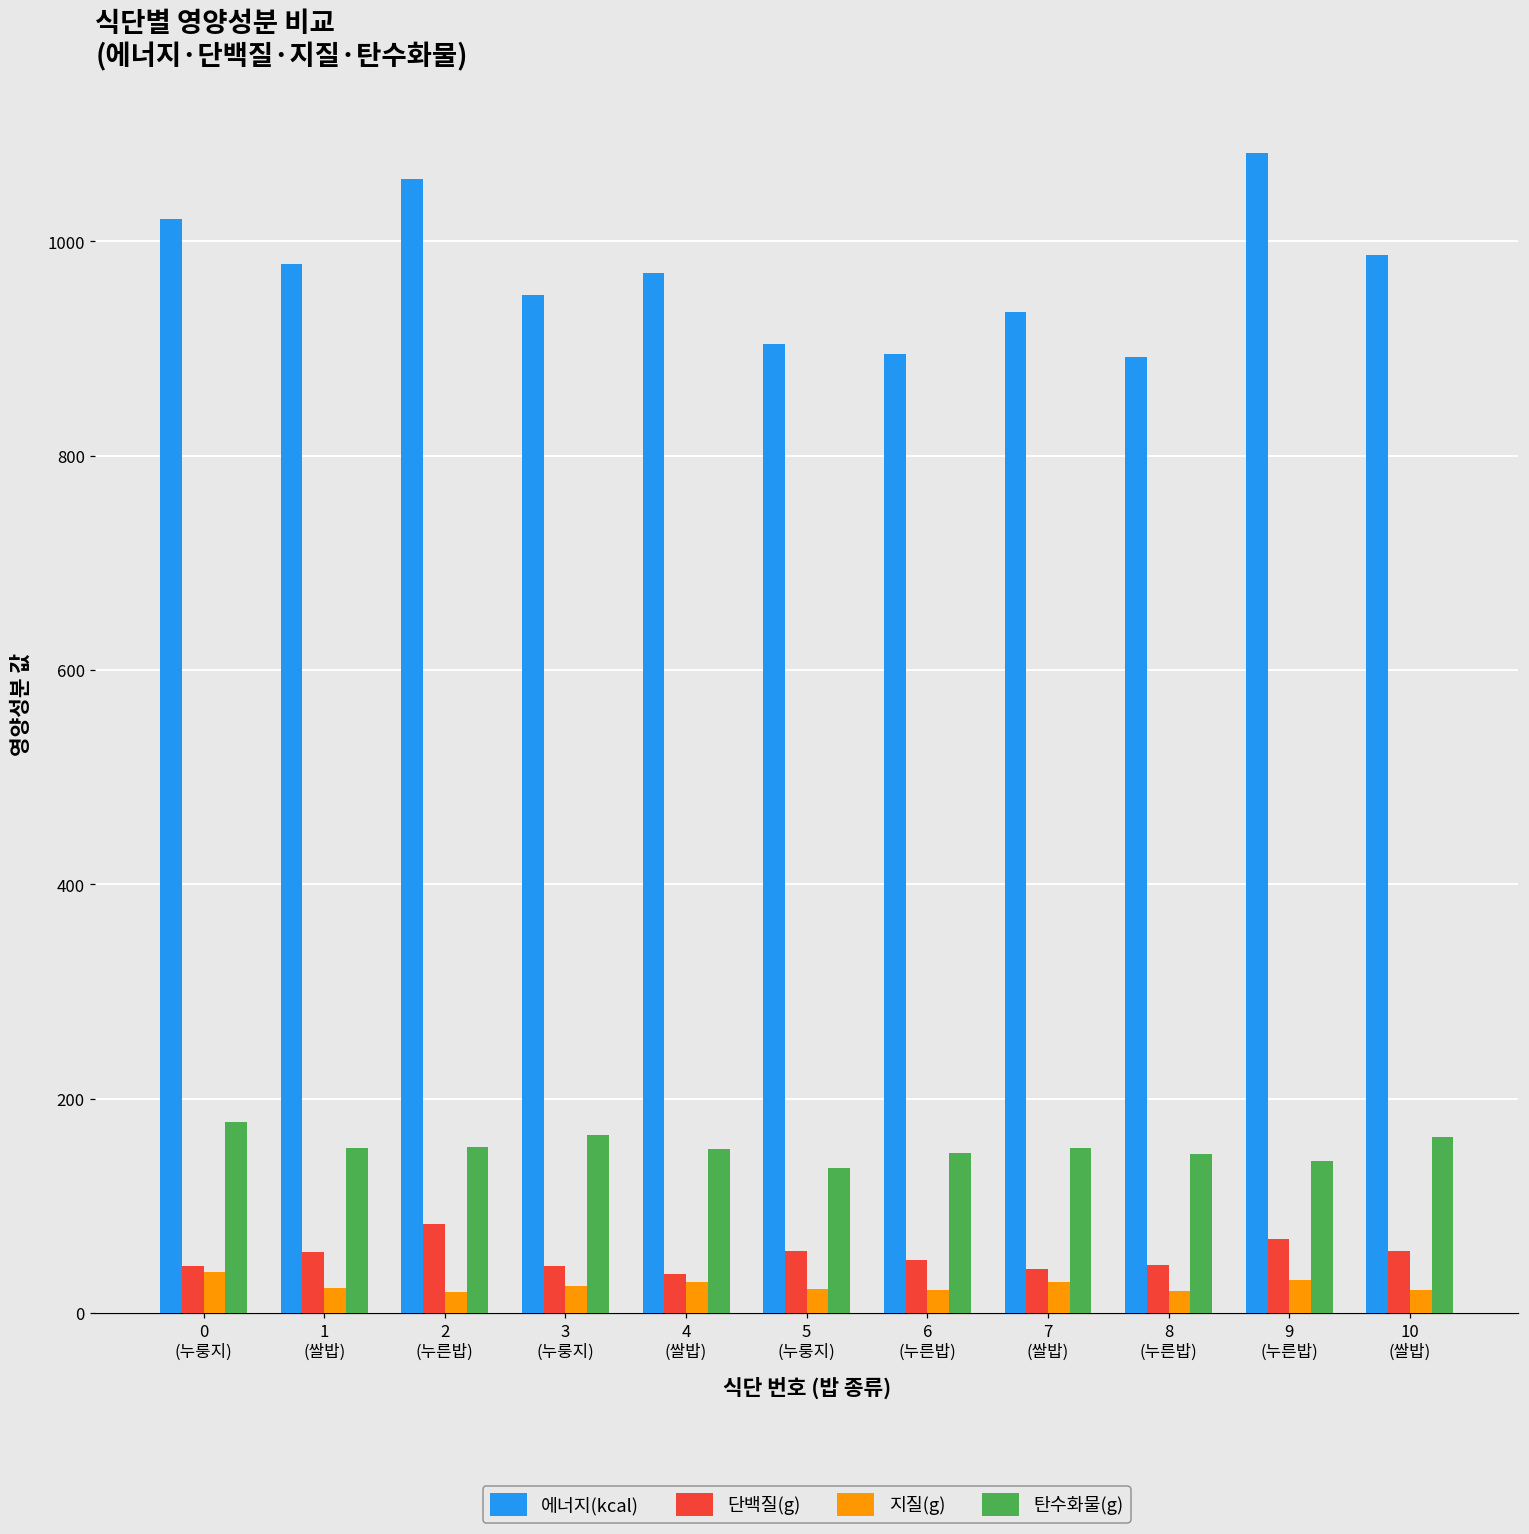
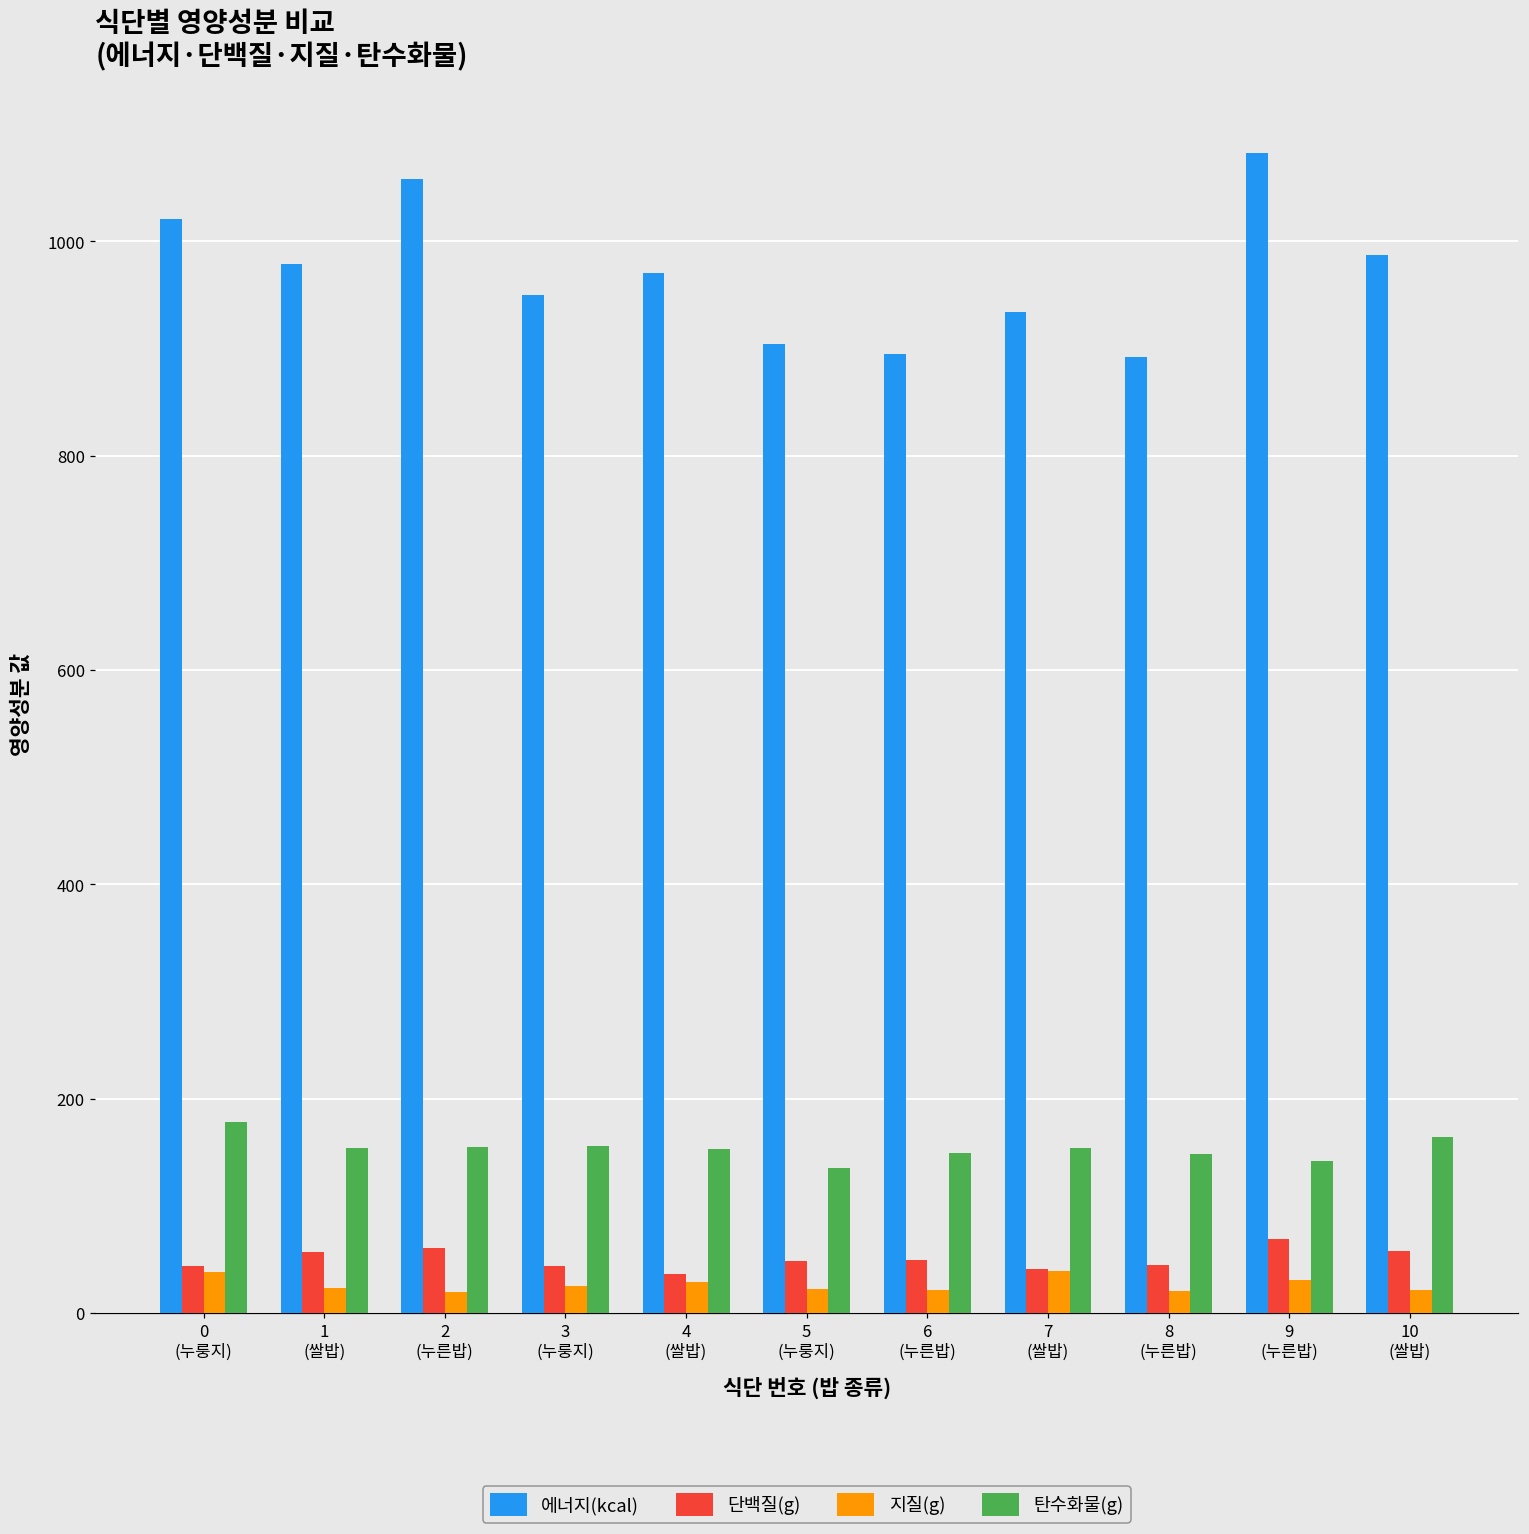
  {
    "에너지(kcal)": {
      "0 (누룽지)": 1020,
      "1 (쌀밥)": 980,
      "2 (누른밥)": 1060,
      "3 (누룽지)": 950,
      "4 (쌀밥)": 970,
      "5 (누룽지)": 900,
      "6 (누른밥)": 890,
      "7 (쌀밥)": 930,
      "8 (누른밥)": 890,
      "9 (누른밥)": 1080,
      "10 (쌀밥)": 990
    },
    "단백질(g)": {
      "0 (누룽지)": 40,
      "1 (쌀밥)": 60,
-     "2 (누른밥)": 80,
+     "2 (누른밥)": 60,
      "3 (누룽지)": 40,
      "4 (쌀밥)": 40,
-     "5 (누룽지)": 60,
+     "5 (누룽지)": 50,
      "6 (누른밥)": 50,
      "7 (쌀밥)": 40,
      "8 (누른밥)": 40,
      "9 (누른밥)": 70,
      "10 (쌀밥)": 60
    },
    "지질(g)": {
      "0 (누룽지)": 40,
      "1 (쌀밥)": 20,
      "2 (누른밥)": 20,
      "3 (누룽지)": 30,
      "4 (쌀밥)": 30,
      "5 (누룽지)": 20,
      "6 (누른밥)": 20,
-     "7 (쌀밥)": 30,
+     "7 (쌀밥)": 40,
      "8 (누른밥)": 20,
      "9 (누른밥)": 30,
      "10 (쌀밥)": 20
    },
    "탄수화물(g)": {
      "0 (누룽지)": 180,
      "1 (쌀밥)": 150,
      "2 (누른밥)": 150,
-     "3 (누룽지)": 170,
+     "3 (누룽지)": 160,
      "4 (쌀밥)": 150,
      "5 (누룽지)": 140,
      "6 (누른밥)": 150,
      "7 (쌀밥)": 150,
      "8 (누른밥)": 150,
      "9 (누른밥)": 140,
      "10 (쌀밥)": 160
    }
  }
